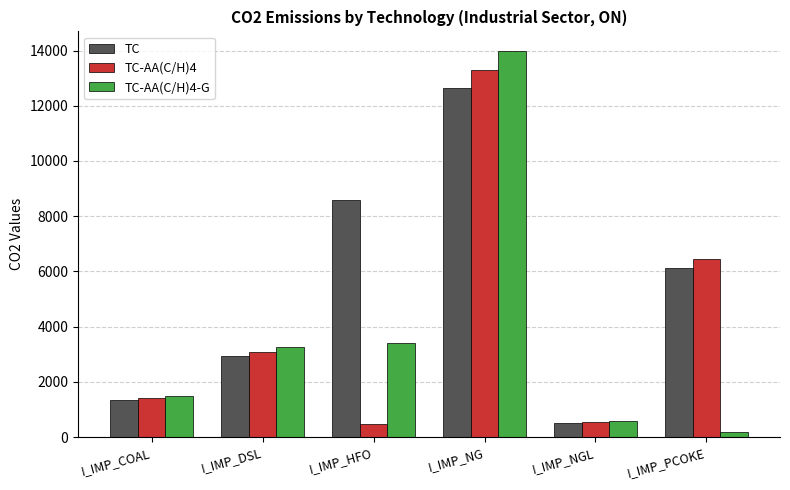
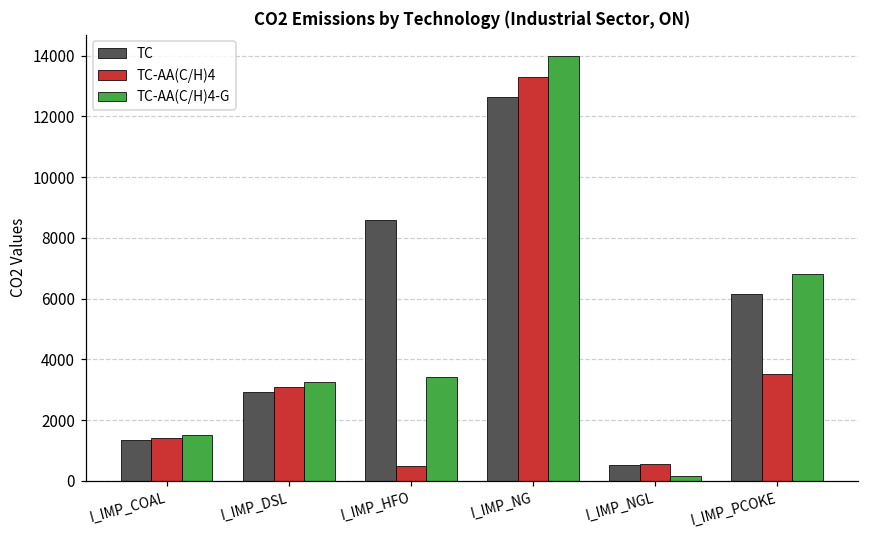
  {
    "TC": {
      "I_IMP_COAL": 1400,
      "I_IMP_DSL": 2900,
      "I_IMP_HFO": 8600,
      "I_IMP_NG": 12600,
      "I_IMP_NGL": 500,
      "I_IMP_PCOKE": 6100
    },
    "TC-AA(C/H)4": {
      "I_IMP_COAL": 1400,
      "I_IMP_DSL": 3100,
      "I_IMP_HFO": 500,
      "I_IMP_NG": 13300,
      "I_IMP_NGL": 500,
-     "I_IMP_PCOKE": 6400
+     "I_IMP_PCOKE": 3500
    },
    "TC-AA(C/H)4-G": {
      "I_IMP_COAL": 1500,
      "I_IMP_DSL": 3200,
      "I_IMP_HFO": 3400,
      "I_IMP_NG": 14000,
-     "I_IMP_NGL": 600,
-     "I_IMP_PCOKE": 200
+     "I_IMP_NGL": 200,
+     "I_IMP_PCOKE": 6800
    }
  }
